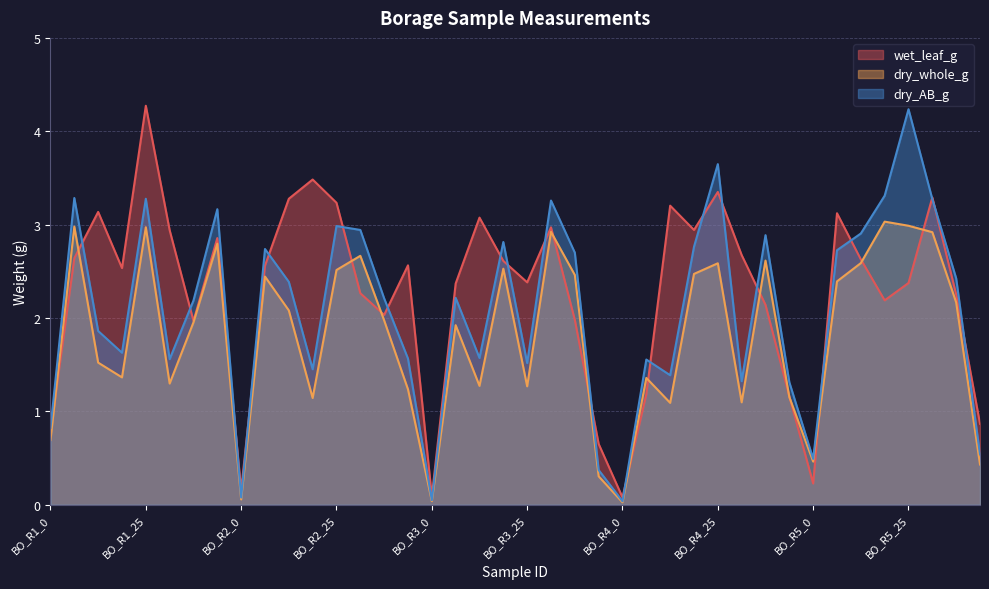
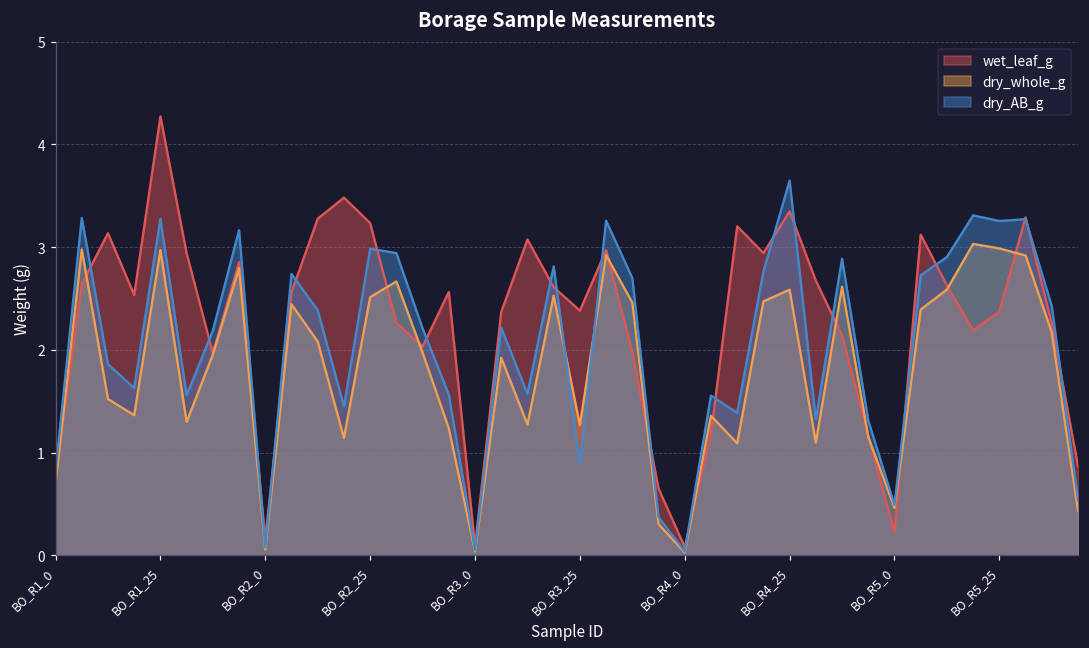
  {
    "dry_AB_g": {
      "BO_R1_0": 0.8,
      "BO_R1_25": 3.3,
      "BO_R2_25": 3.0,
-     "BO_R3_25": 1.5,
+     "BO_R3_25": 0.9,
      "BO_R4_25": 3.6,
      "BO_R5_0": 0.5,
-     "BO_R5_25": 4.2
+     "BO_R5_25": 3.3
    }
  }
